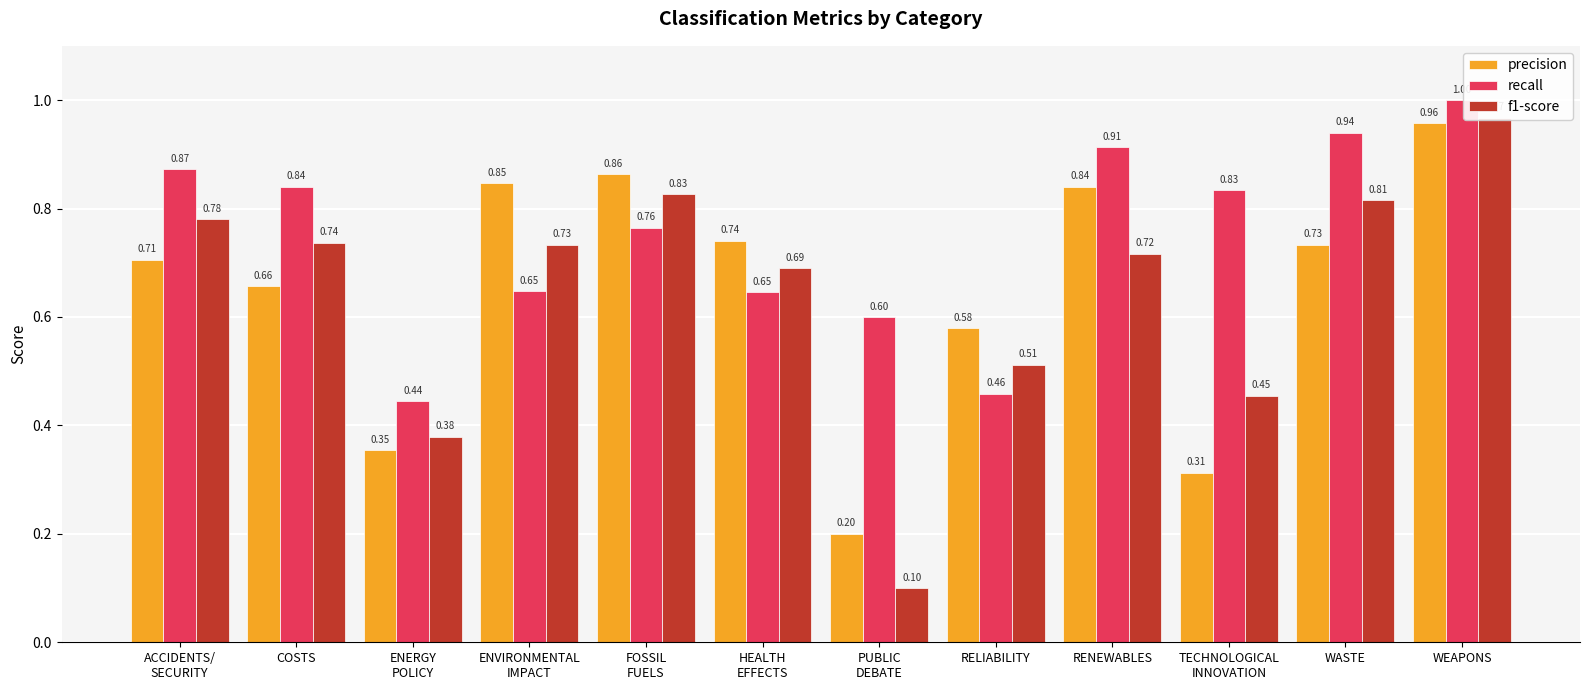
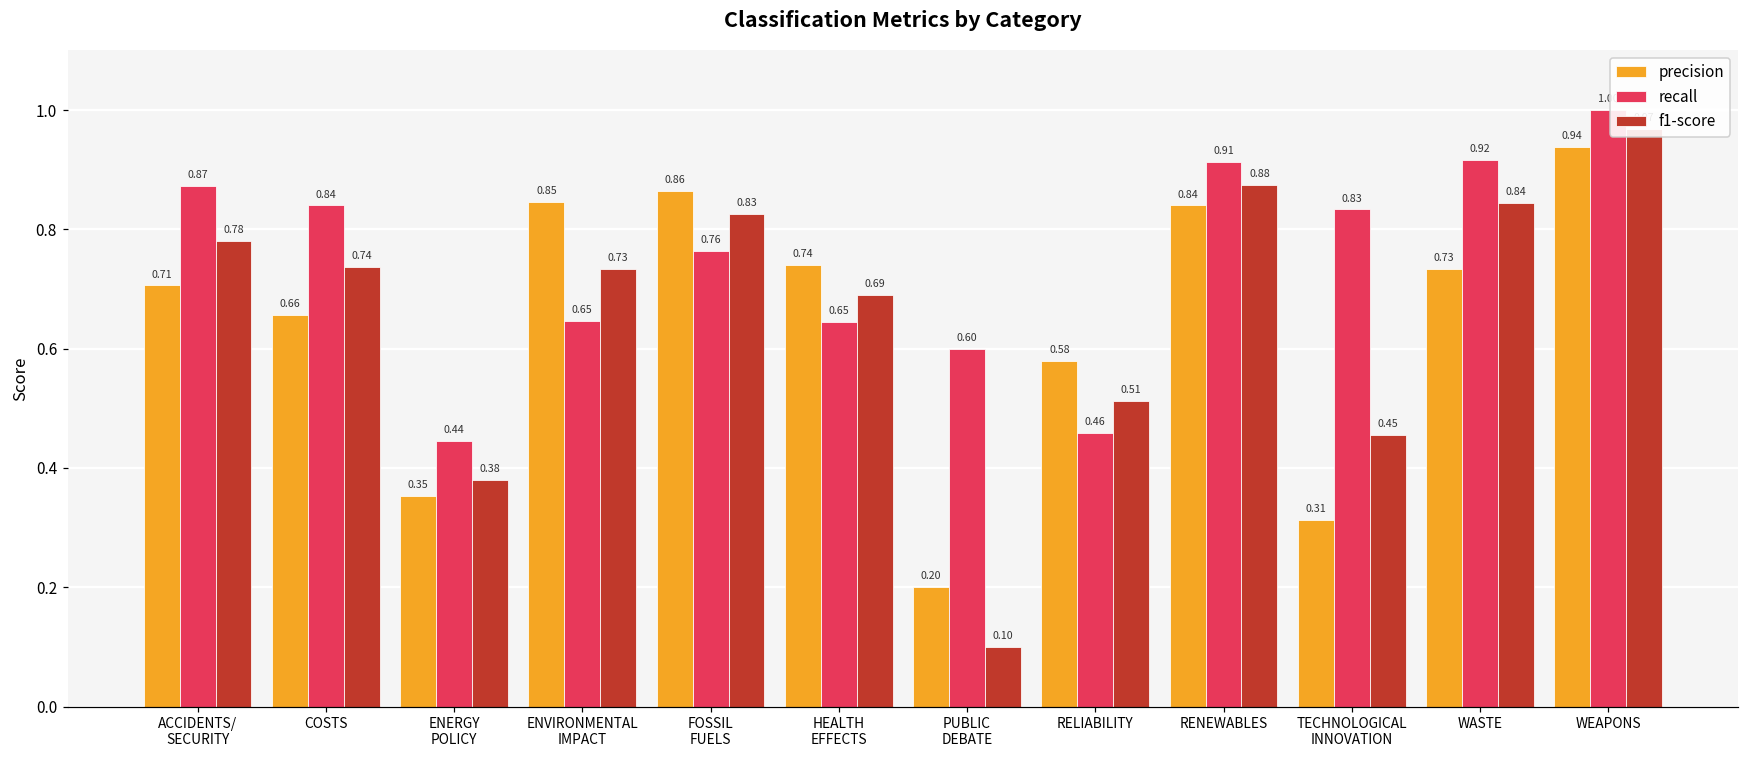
  {
    "precision": {
      "ACCIDENTS/ SECURITY": 0.71,
      "COSTS": 0.66,
      "ENERGY POLICY": 0.35,
      "ENVIRONMENTAL IMPACT": 0.85,
      "FOSSIL FUELS": 0.86,
      "HEALTH EFFECTS": 0.74,
      "PUBLIC DEBATE": 0.20,
      "RELIABILITY": 0.58,
      "RENEWABLES": 0.84,
      "TECHNOLOGICAL INNOVATION": 0.31,
      "WASTE": 0.73,
-     "WEAPONS": 0.96
+     "WEAPONS": 0.94
    },
    "recall": {
      "ACCIDENTS/ SECURITY": 0.87,
      "COSTS": 0.84,
      "ENERGY POLICY": 0.44,
      "ENVIRONMENTAL IMPACT": 0.65,
      "FOSSIL FUELS": 0.76,
      "HEALTH EFFECTS": 0.65,
      "PUBLIC DEBATE": 0.60,
      "RELIABILITY": 0.46,
      "RENEWABLES": 0.91,
      "TECHNOLOGICAL INNOVATION": 0.83,
-     "WASTE": 0.94
+     "WASTE": 0.92
    },
    "f1-score": {
      "ACCIDENTS/ SECURITY": 0.78,
      "COSTS": 0.74,
      "ENERGY POLICY": 0.38,
      "ENVIRONMENTAL IMPACT": 0.73,
      "FOSSIL FUELS": 0.83,
      "HEALTH EFFECTS": 0.69,
      "PUBLIC DEBATE": 0.10,
      "RELIABILITY": 0.51,
-     "RENEWABLES": 0.72,
+     "RENEWABLES": 0.88,
      "TECHNOLOGICAL INNOVATION": 0.45,
-     "WASTE": 0.81
+     "WASTE": 0.84
    }
  }
